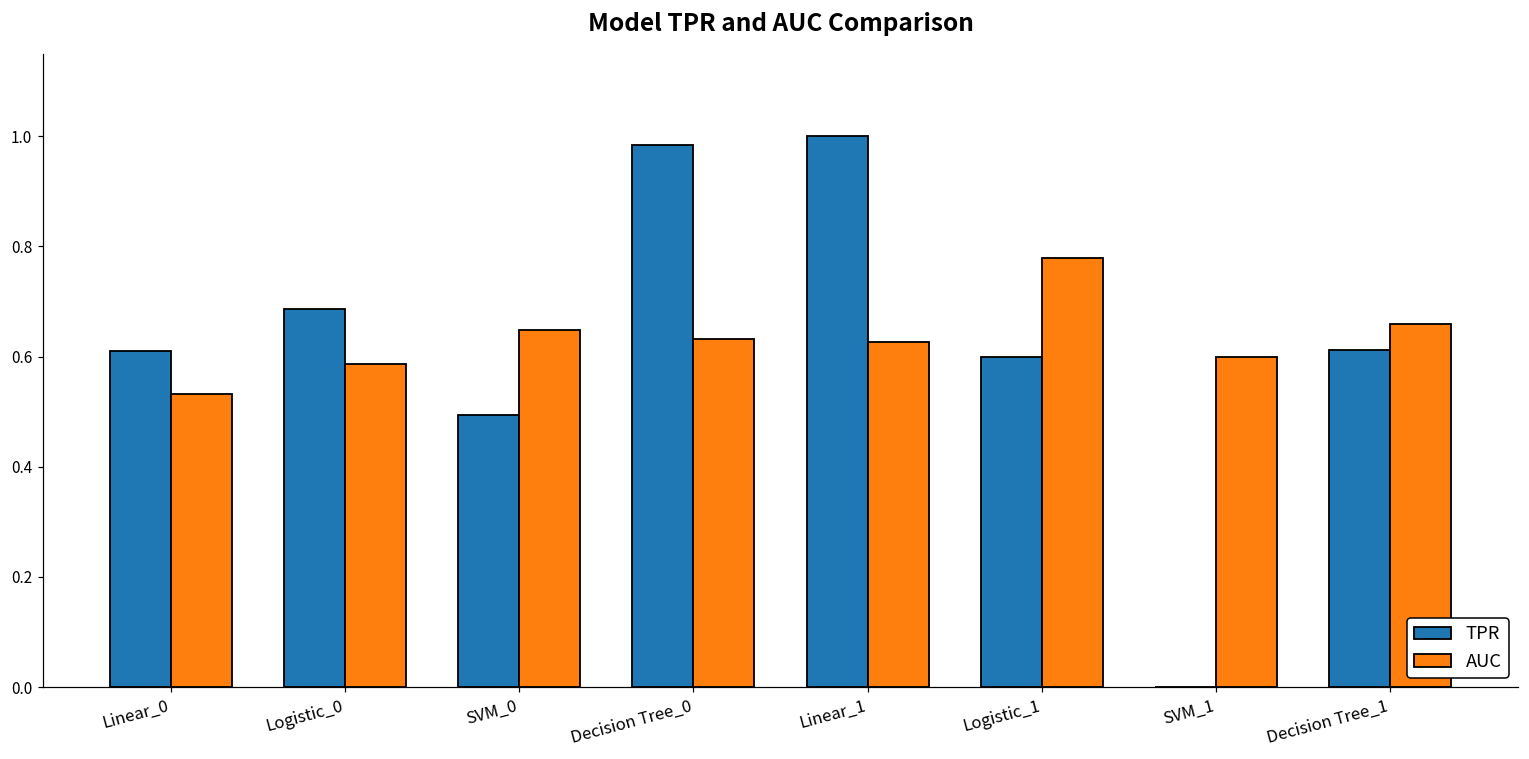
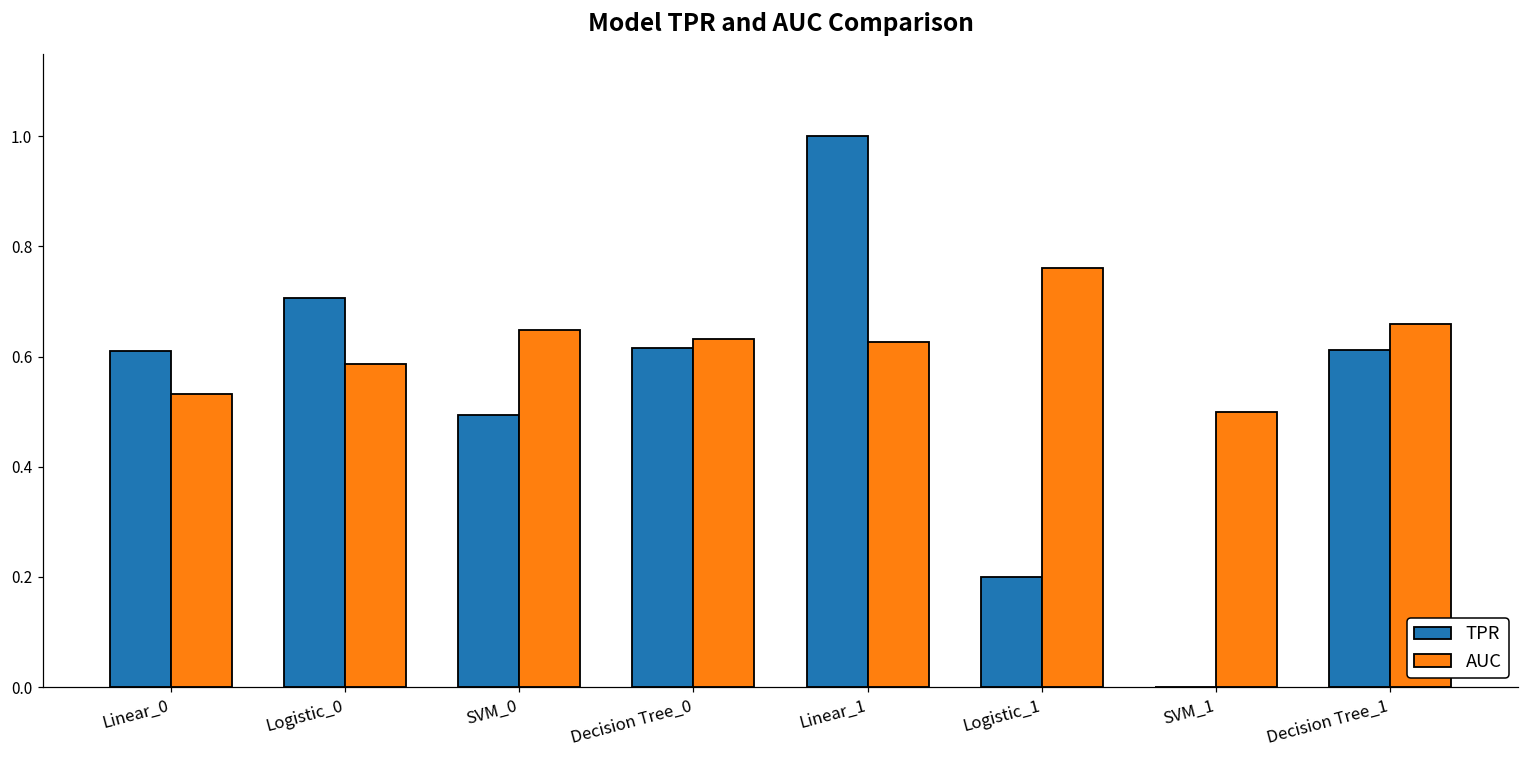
  {
    "TPR": {
      "Linear_0": 0.61,
-     "Logistic_0": 0.69,
+     "Logistic_0": 0.71,
      "SVM_0": 0.49,
-     "Decision Tree_0": 0.98,
+     "Decision Tree_0": 0.62,
      "Linear_1": 1.00,
-     "Logistic_1": 0.6,
+     "Logistic_1": 0.2,
      "SVM_1": 0.00,
      "Decision Tree_1": 0.61
    },
    "AUC": {
      "Linear_0": 0.53,
      "Logistic_0": 0.59,
      "SVM_0": 0.65,
      "Decision Tree_0": 0.63,
      "Linear_1": 0.63,
-     "Logistic_1": 0.78,
-     "SVM_1": 0.6,
+     "Logistic_1": 0.76,
+     "SVM_1": 0.5,
      "Decision Tree_1": 0.66
    }
  }
